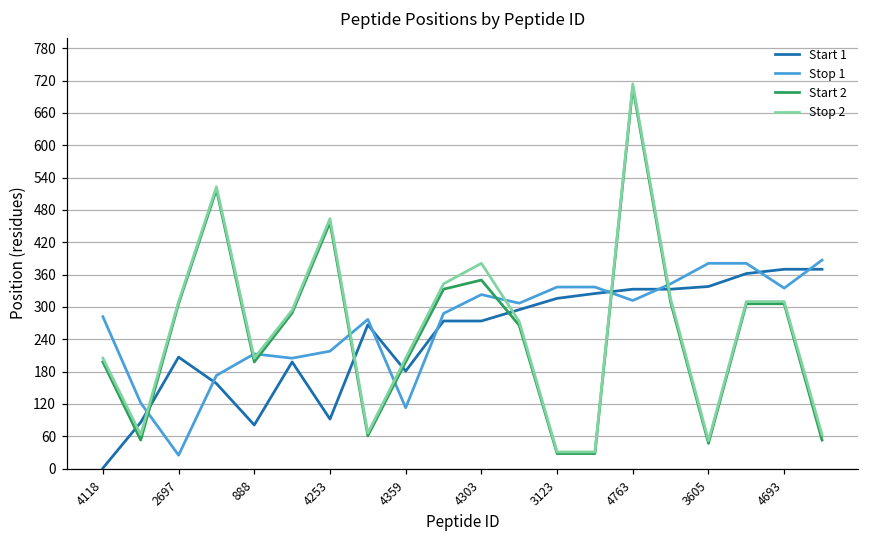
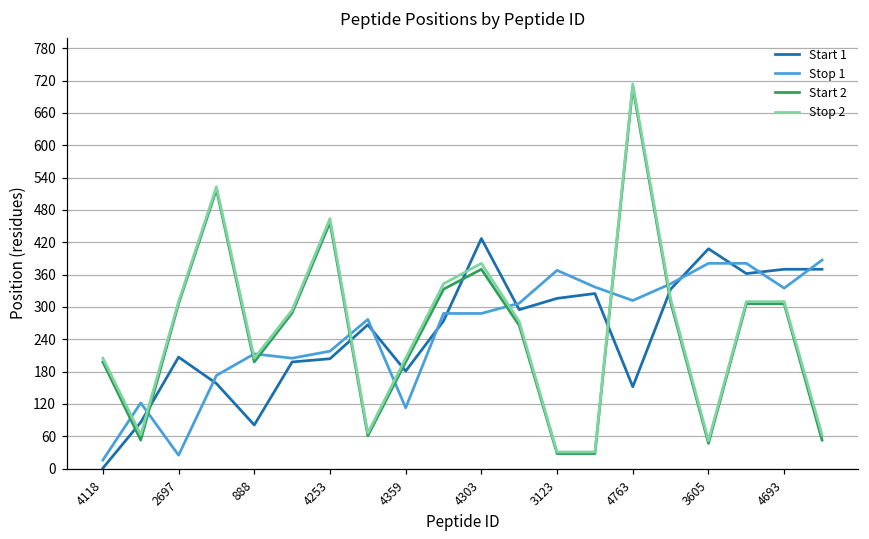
  {
    "Start 1": {
      "4118": 0,
      "2697": 210,
      "888": 80,
-     "4253": 90,
+     "4253": 200,
      "4359": 180,
-     "4303": 270,
+     "4303": 430,
      "3123": 320,
-     "4763": 330,
-     "3605": 340,
+     "4763": 150,
+     "3605": 410,
      "4693": 370
    },
    "Stop 1": {
-     "4118": 280,
+     "4118": 20,
      "2697": 30,
      "888": 210,
      "4253": 220,
      "4359": 110,
-     "4303": 320,
-     "3123": 340,
+     "4303": 290,
+     "3123": 370,
      "4763": 310,
      "3605": 380,
      "4693": 340
    },
    "Start 2": {
      "4118": 200,
      "888": 200,
      "4253": 460,
      "4359": 200,
-     "4303": 350,
+     "4303": 370,
      "4763": 710
    },
    "Stop 2": {
      "4118": 210,
      "888": 210,
      "4253": 460,
      "4359": 210,
      "4303": 380,
      "4763": 710
    }
  }
